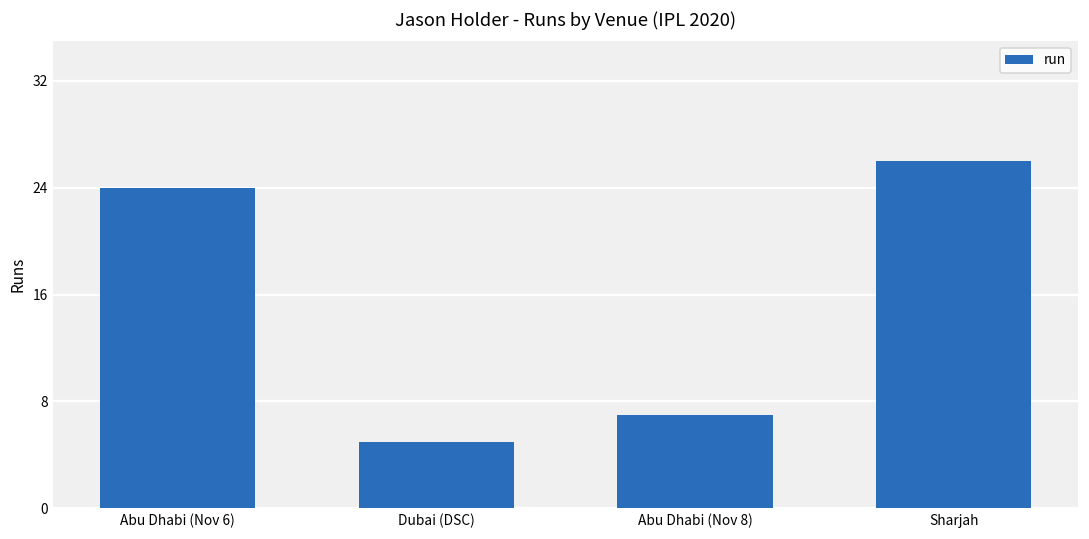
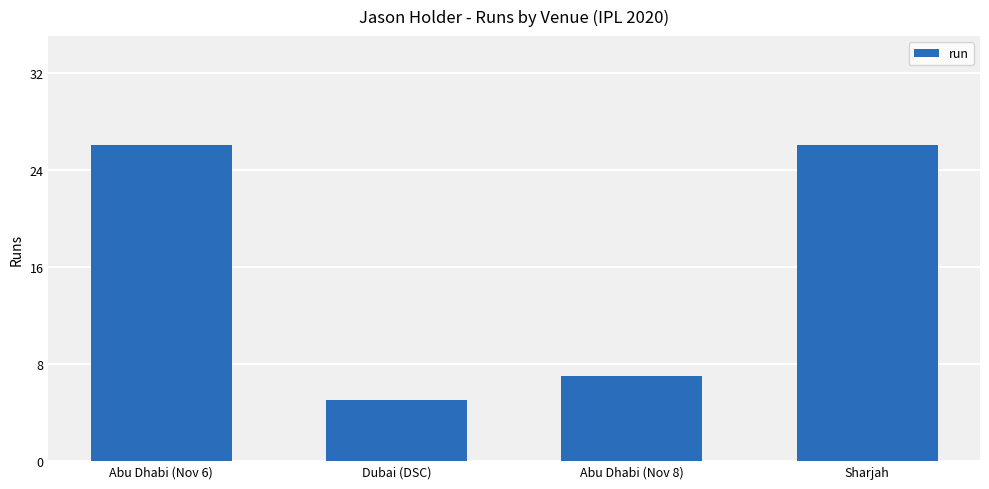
  {
-   "Abu Dhabi (Nov 6)": 24,
+   "Abu Dhabi (Nov 6)": 26,
    "Dubai (DSC)": 5,
    "Abu Dhabi (Nov 8)": 7,
    "Sharjah": 26
  }
